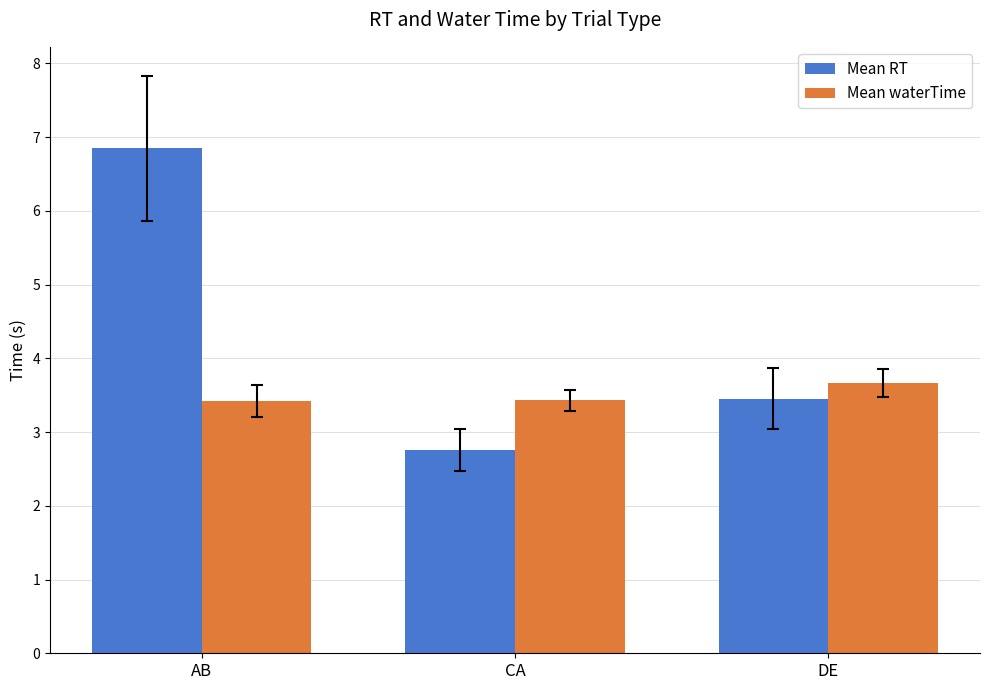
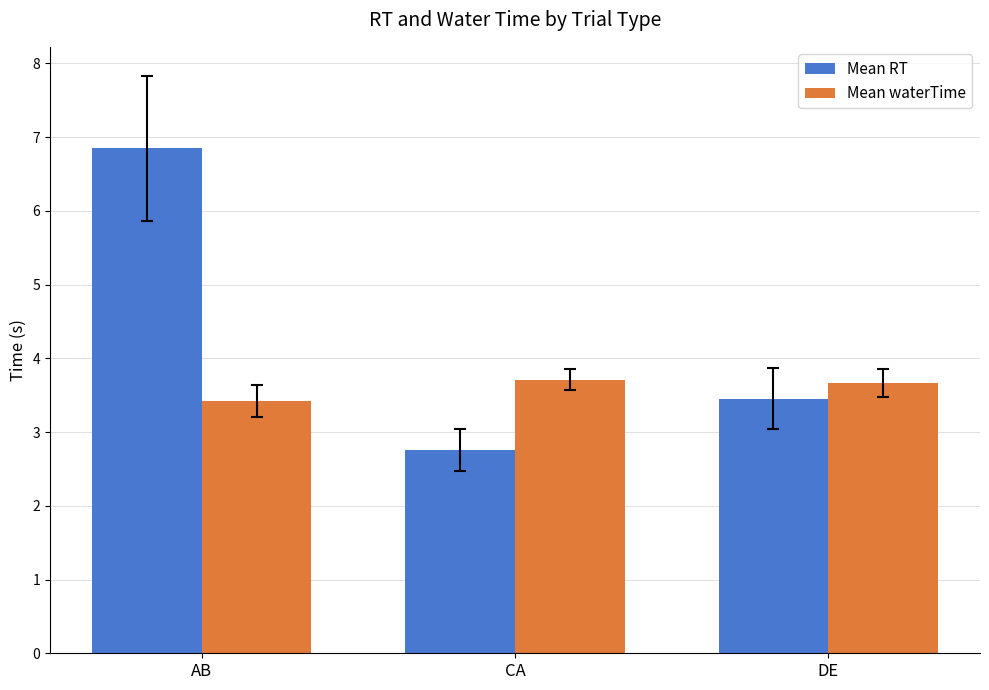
  {
    "Mean waterTime": {
      "AB": 3.4,
-     "CA": 3.4,
+     "CA": 3.7,
      "DE": 3.7
    }
  }
